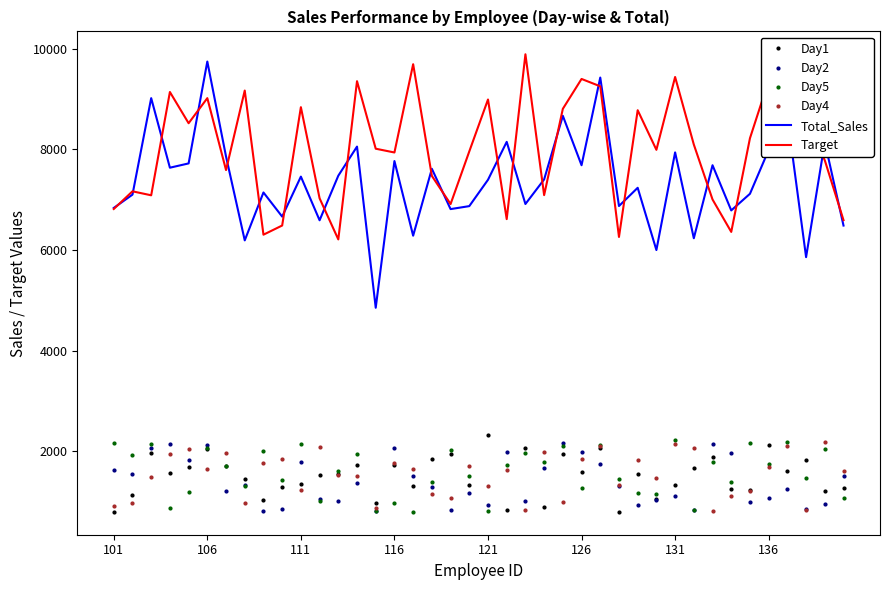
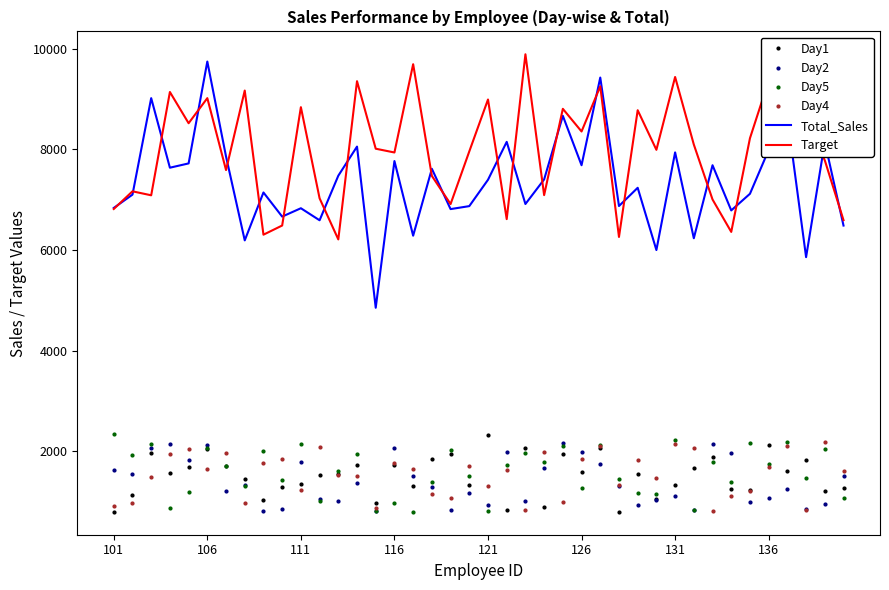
  {
    "Day1": {
      "101": 800,
      "111": 1400,
      "121": 2300,
      "126": 1600,
      "131": 1300,
      "136": 2100
    },
    "Day2": {
      "101": 1600,
      "106": 2100,
      "111": 1800,
      "116": 2100,
      "121": 900,
      "126": 2000,
      "131": 1100,
      "136": 1100
    },
    "Day5": {
-     "101": 2200,
+     "101": 2300,
      "111": 2200,
      "116": 1000,
      "121": 800,
      "126": 1300,
      "131": 2200,
      "136": 1800
    },
    "Day4": {
      "101": 900,
      "106": 1600,
      "111": 1200,
      "121": 1300,
      "126": 1900,
      "131": 2200,
      "136": 1700
    },
    "Total_Sales": {
      "106": 9700,
-     "111": 7500,
+     "111": 6800,
      "116": 7800,
      "121": 7400,
      "126": 7700,
      "131": 7900
    },
    "Target": {
      "106": 9000,
      "111": 8800,
      "116": 7900,
      "121": 9000,
-     "126": 9400,
+     "126": 8400,
      "131": 9400
    }
  }
